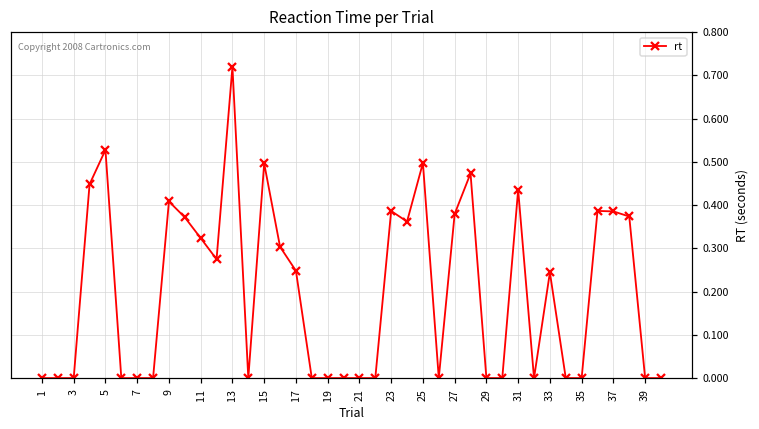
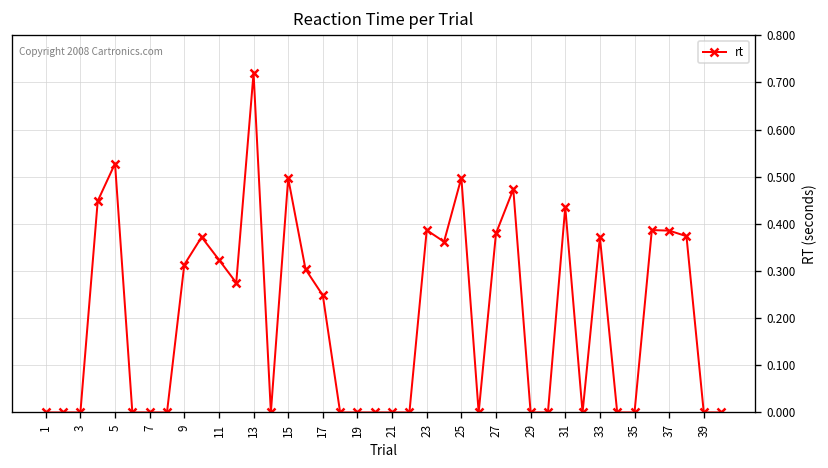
  {
    "1": 0.00,
    "3": 0.00,
    "5": 0.53,
    "7": 0.00,
-   "9": 0.41,
+   "9": 0.31,
    "11": 0.32,
    "13": 0.72,
    "15": 0.50,
    "17": 0.25,
    "19": 0.00,
    "21": 0.00,
    "23": 0.39,
    "25": 0.50,
    "27": 0.38,
    "29": 0.00,
    "31": 0.44,
-   "33": 0.24,
+   "33": 0.37,
    "35": 0.00,
    "37": 0.39,
    "39": 0.00
  }
